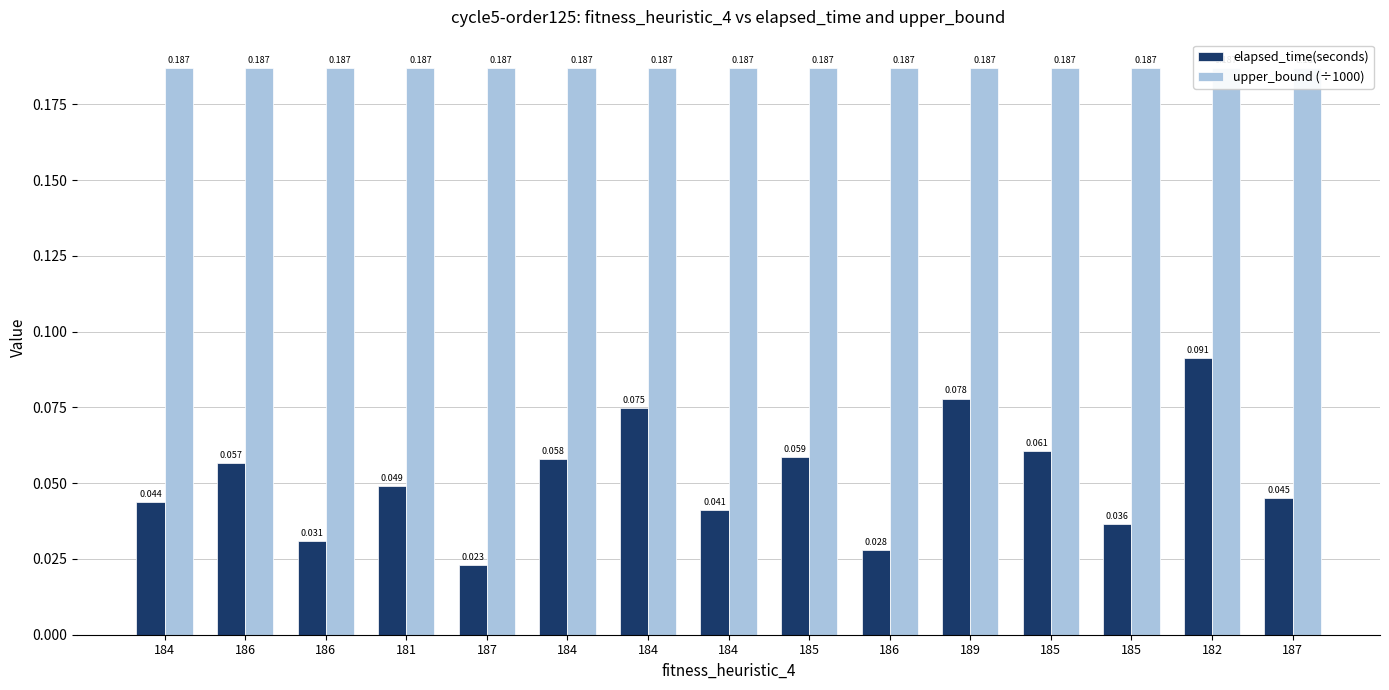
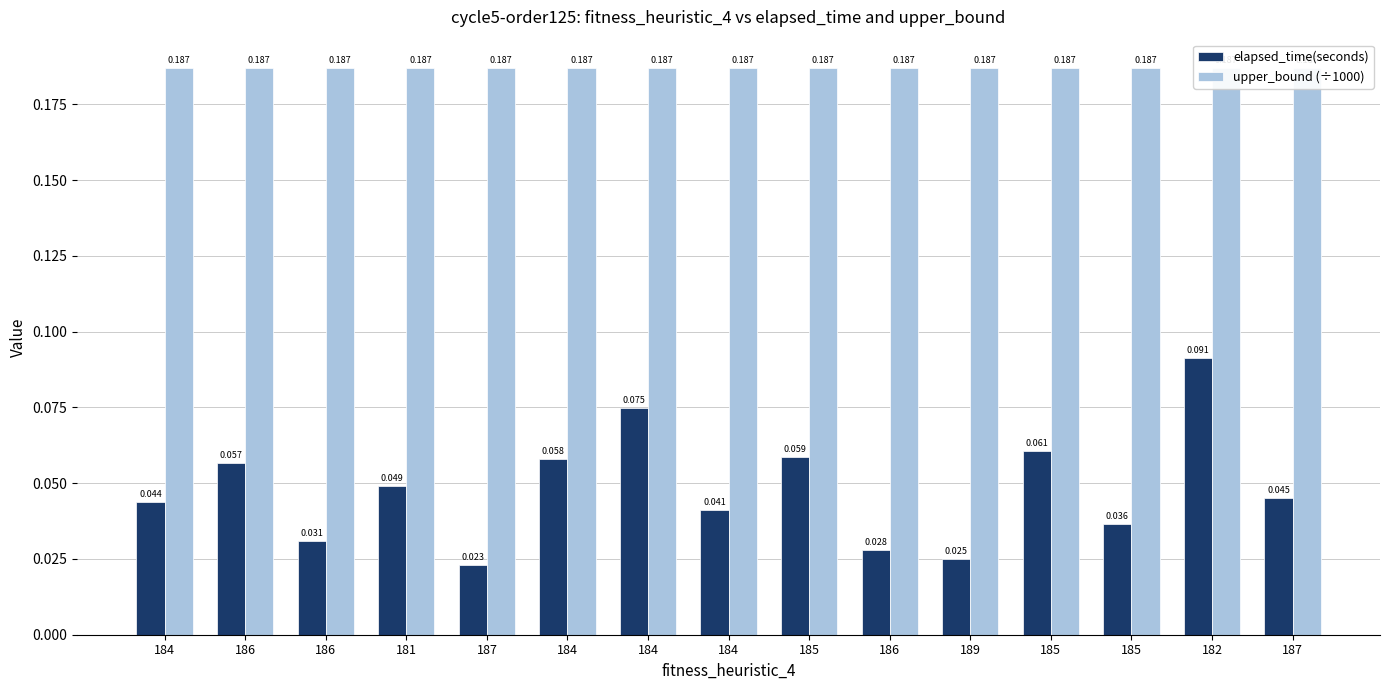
  {
    "elapsed_time(seconds)": {
      "181": 0.049,
-     "189": 0.078,
+     "189": 0.025,
      "182": 0.091
    },
    "upper_bound (÷1000)": {
      "181": 0.187,
      "189": 0.187
    }
  }
